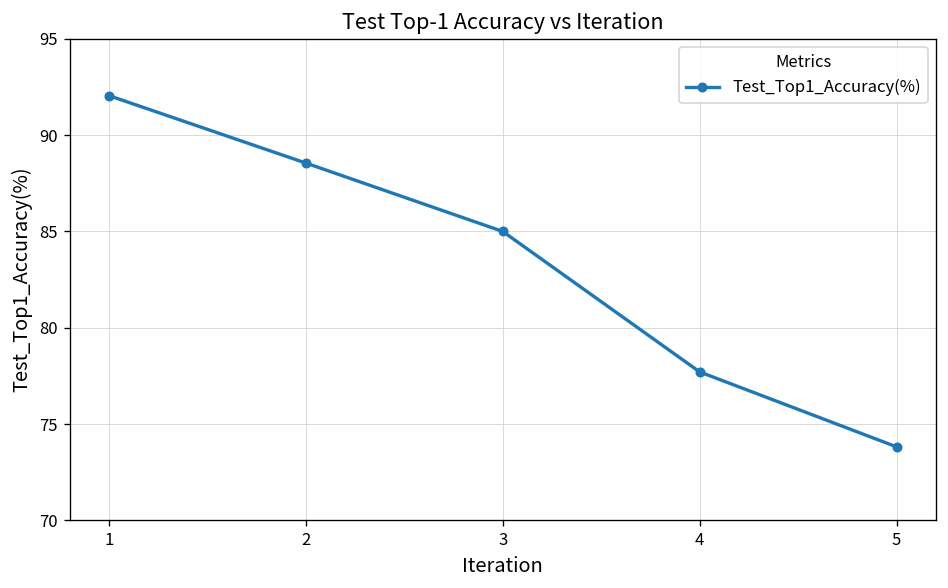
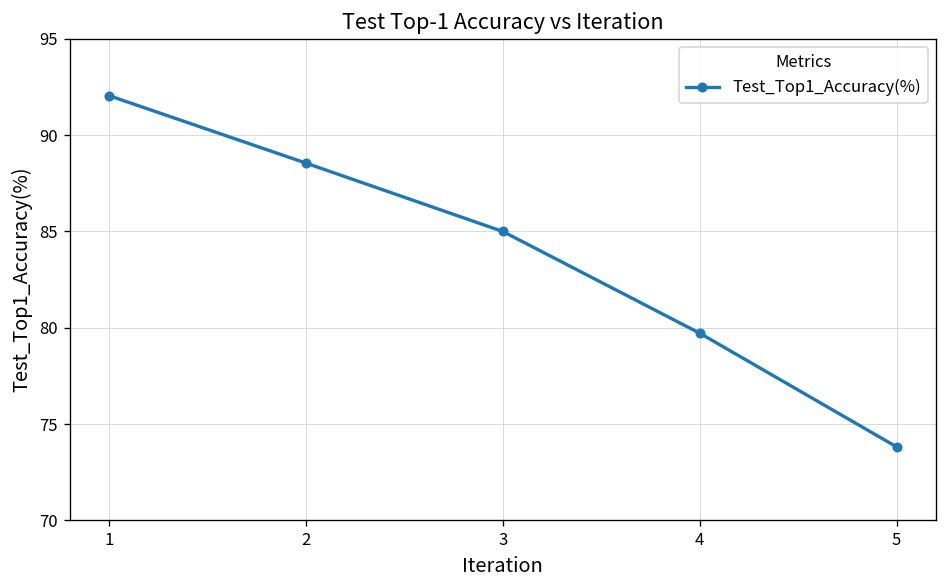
  {
    "1": 92.1,
    "2": 88.6,
    "3": 85.0,
-   "4": 77.7,
+   "4": 79.7,
    "5": 73.8
  }
